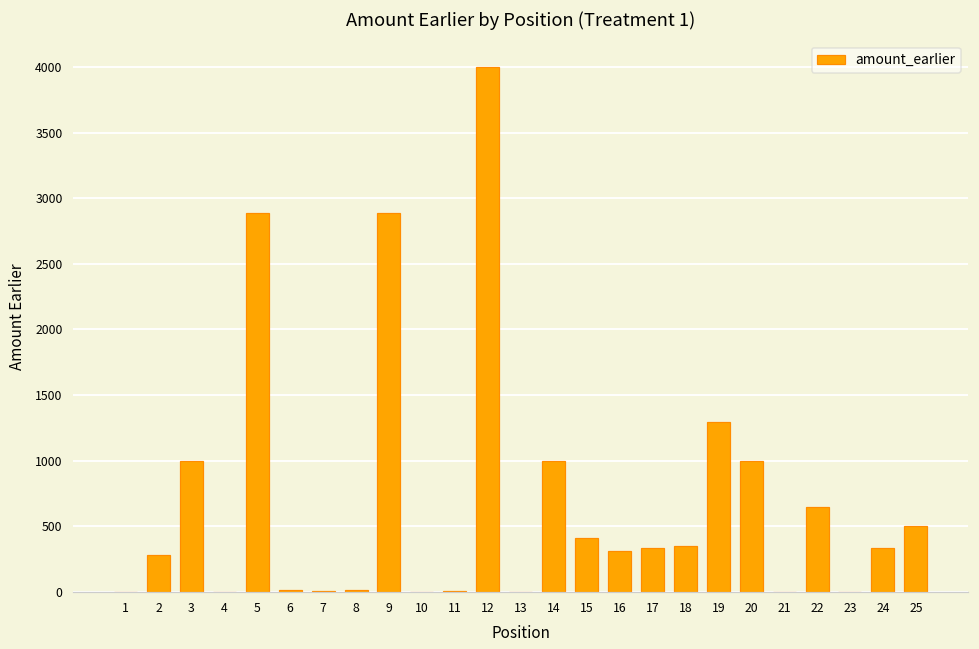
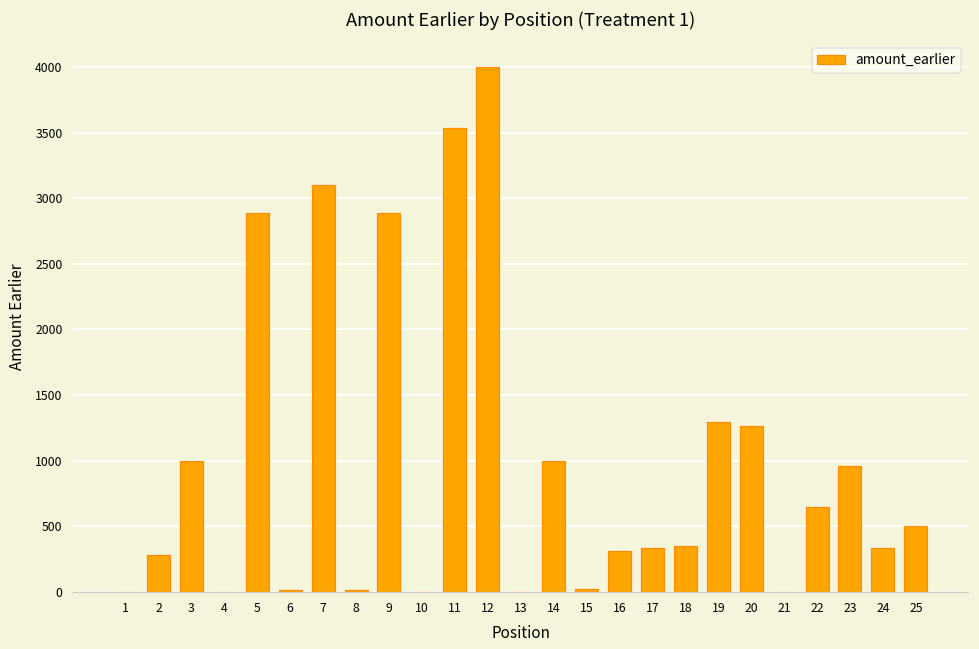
  {
    "2": 280,
    "3": 1000,
    "5": 2890,
-   "7": 0,
+   "7": 3100,
    "9": 2890,
-   "11": 10,
+   "11": 3530,
    "12": 4000,
    "14": 1000,
-   "15": 410,
+   "15": 20,
    "16": 310,
    "17": 330,
    "18": 350,
    "19": 1300,
-   "20": 1000,
+   "20": 1260,
    "22": 650,
-   "23": 0,
+   "23": 960,
    "24": 330,
    "25": 500
  }
